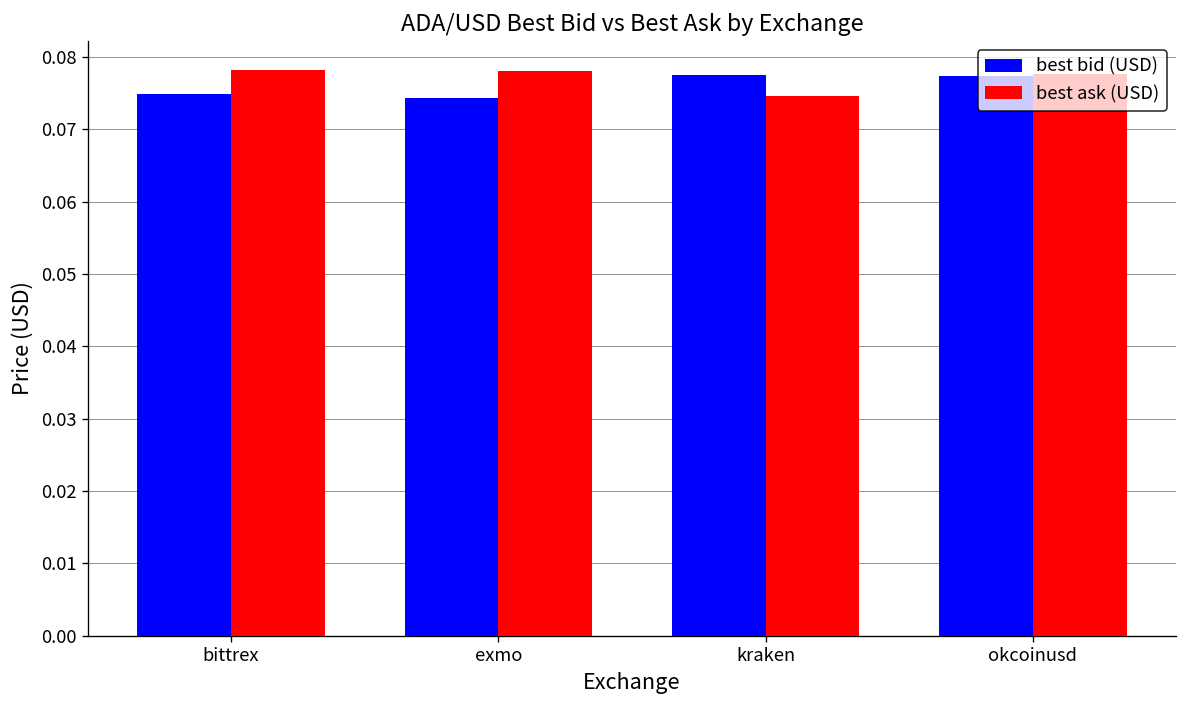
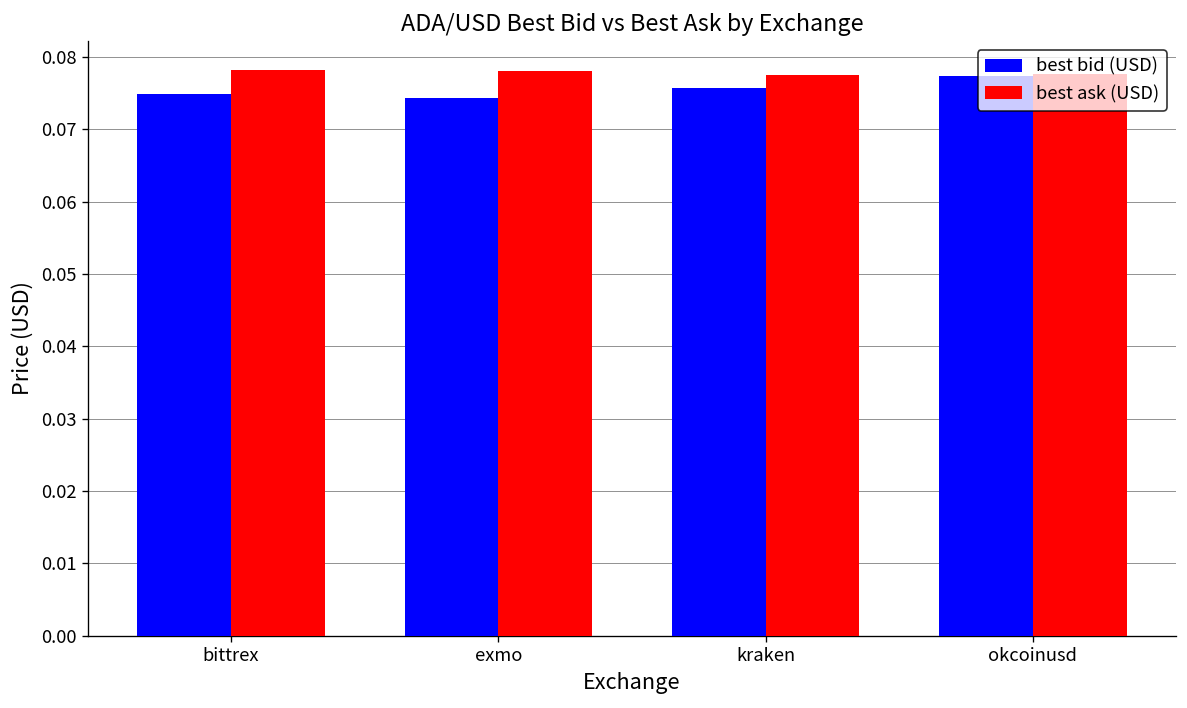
  {
    "best bid (USD)": {
      "bittrex": 0.075,
      "exmo": 0.074,
-     "kraken": 0.077
+     "kraken": 0.076
    },
    "best ask (USD)": {
      "bittrex": 0.078,
      "exmo": 0.078,
-     "kraken": 0.075
+     "kraken": 0.078
    }
  }
